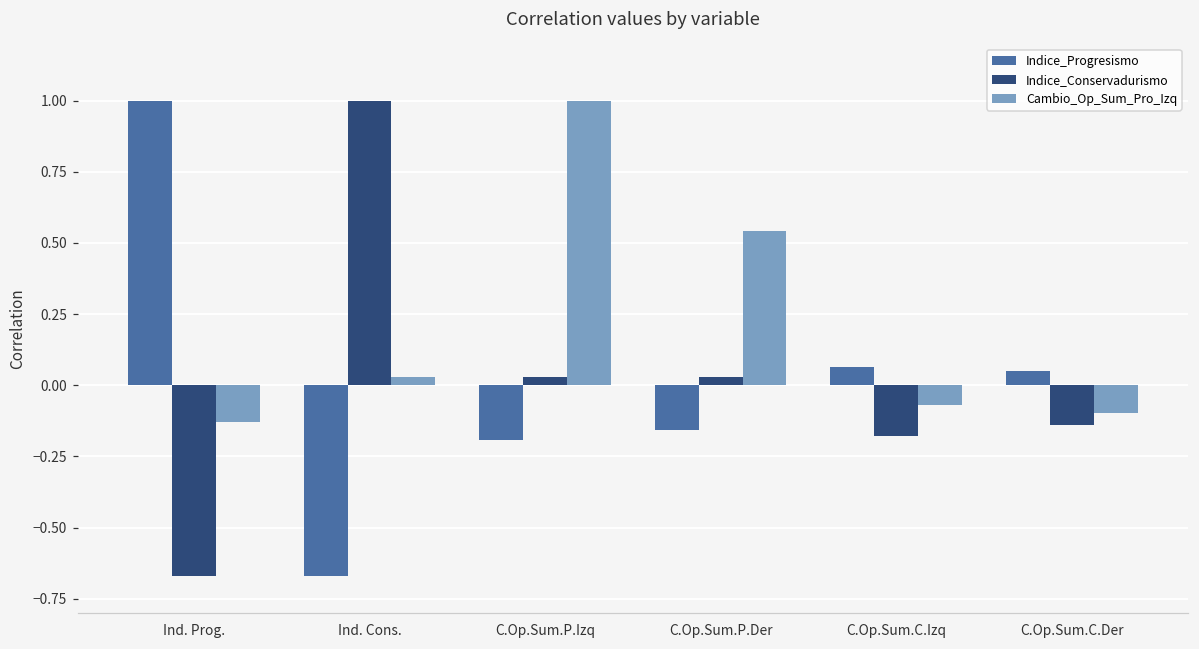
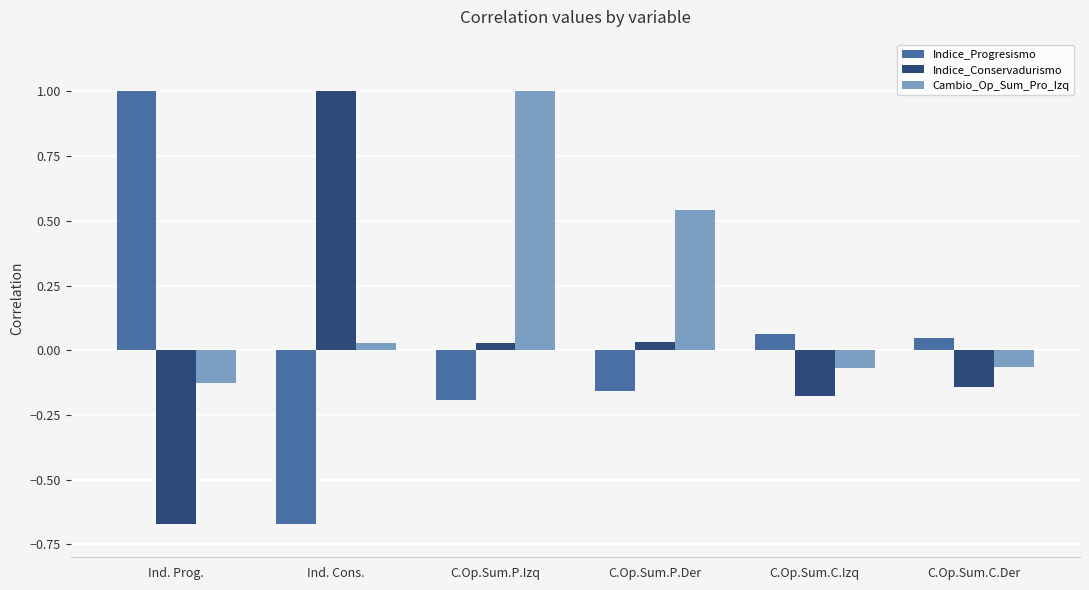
  {
    "Indice_Progresismo": {
      "Ind. Prog.": 1.00,
      "Ind. Cons.": -0.67,
      "C.Op.Sum.P.Izq": -0.19,
      "C.Op.Sum.P.Der": -0.16,
      "C.Op.Sum.C.Izq": 0.06,
      "C.Op.Sum.C.Der": 0.05
    },
    "Indice_Conservadurismo": {
      "Ind. Prog.": -0.67,
      "Ind. Cons.": 1.00,
      "C.Op.Sum.P.Izq": 0.03,
      "C.Op.Sum.P.Der": 0.03,
      "C.Op.Sum.C.Izq": -0.18,
      "C.Op.Sum.C.Der": -0.14
    },
    "Cambio_Op_Sum_Pro_Izq": {
      "Ind. Prog.": -0.13,
      "Ind. Cons.": 0.03,
      "C.Op.Sum.P.Izq": 1.00,
      "C.Op.Sum.P.Der": 0.54,
      "C.Op.Sum.C.Izq": -0.07,
-     "C.Op.Sum.C.Der": -0.10
+     "C.Op.Sum.C.Der": -0.06
    }
  }
